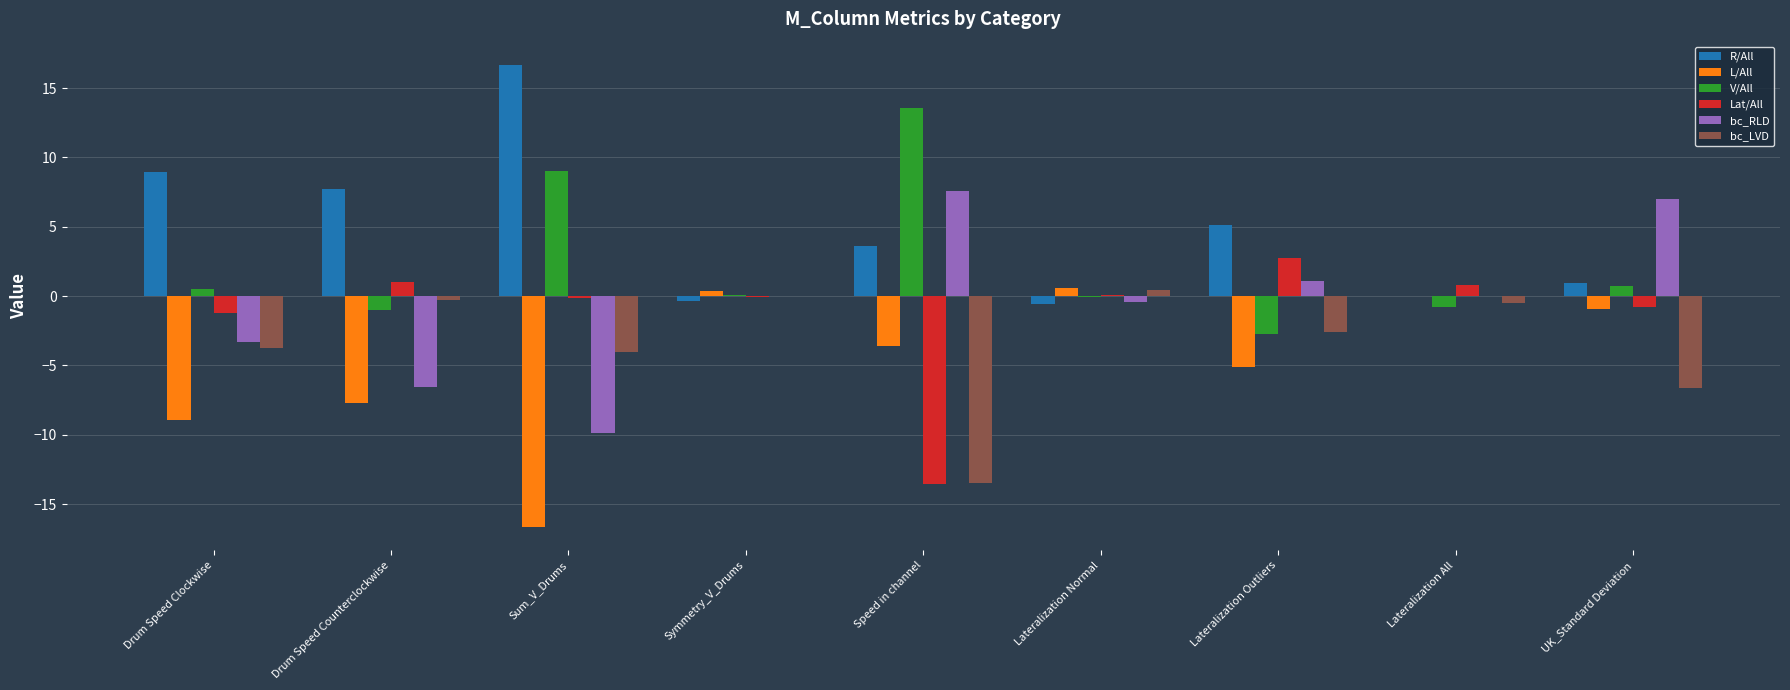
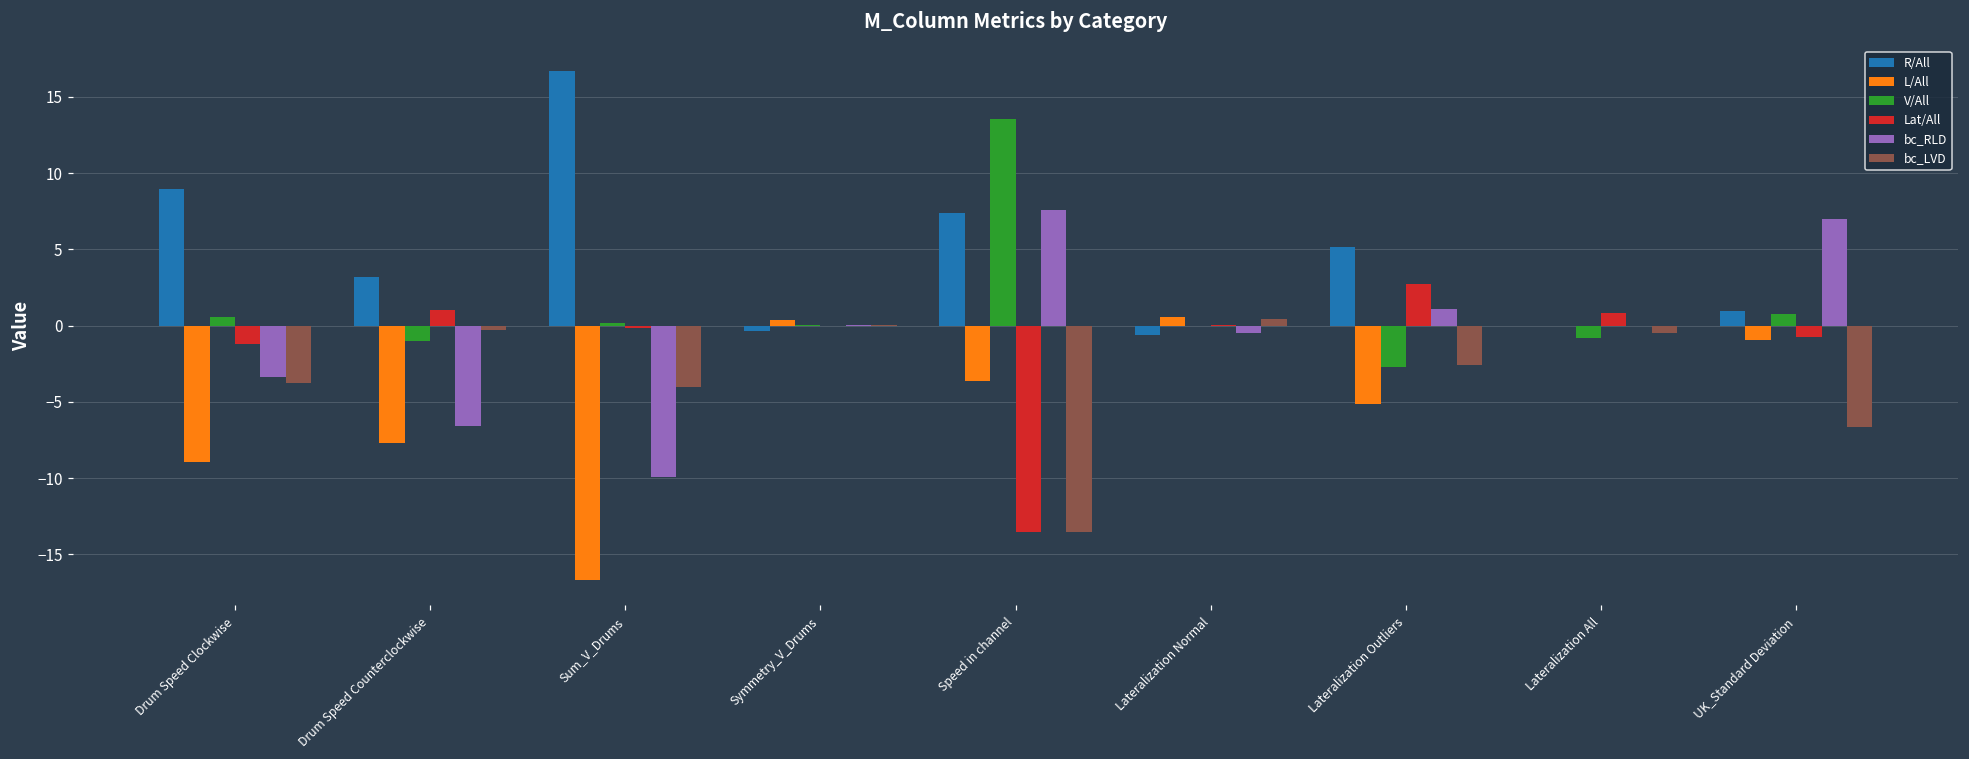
  {
    "R/All": {
      "Drum Speed Clockwise": 9.0,
-     "Drum Speed Counterclockwise": 7.7,
+     "Drum Speed Counterclockwise": 3.2,
      "Sum_V_Drums": 16.7,
      "Symmetry_V_Drums": -0.4,
-     "Speed in channel": 3.6,
+     "Speed in channel": 7.4,
      "Lateralization Normal": -0.6,
      "Lateralization Outliers": 5.1,
      "UK_Standard Deviation": 1.0
    },
    "L/All": {
      "Drum Speed Clockwise": -9.0,
      "Drum Speed Counterclockwise": -7.7,
      "Sum_V_Drums": -16.7,
      "Symmetry_V_Drums": 0.4,
      "Speed in channel": -3.6,
      "Lateralization Normal": 0.6,
      "Lateralization Outliers": -5.1,
      "UK_Standard Deviation": -1.0
    },
    "V/All": {
      "Drum Speed Clockwise": 0.5,
      "Drum Speed Counterclockwise": -1.0,
-     "Sum_V_Drums": 9.0,
+     "Sum_V_Drums": 0.2,
      "Speed in channel": 13.5,
      "Lateralization Outliers": -2.7,
      "Lateralization All": -0.8,
      "UK_Standard Deviation": 0.8
    },
    "Lat/All": {
      "Drum Speed Clockwise": -1.2,
      "Drum Speed Counterclockwise": 1.0,
      "Speed in channel": -13.5,
      "Lateralization Outliers": 2.7,
      "Lateralization All": 0.8,
      "UK_Standard Deviation": -0.8
    },
    "bc_RLD": {
      "Drum Speed Clockwise": -3.3,
      "Drum Speed Counterclockwise": -6.5,
      "Sum_V_Drums": -9.9,
      "Speed in channel": 7.6,
      "Lateralization Normal": -0.5,
      "Lateralization Outliers": 1.1,
      "UK_Standard Deviation": 7.0
    },
    "bc_LVD": {
      "Drum Speed Clockwise": -3.7,
      "Drum Speed Counterclockwise": -0.3,
      "Sum_V_Drums": -4.0,
      "Speed in channel": -13.5,
      "Lateralization Normal": 0.5,
      "Lateralization Outliers": -2.6,
      "Lateralization All": -0.5,
      "UK_Standard Deviation": -6.6
    }
  }
